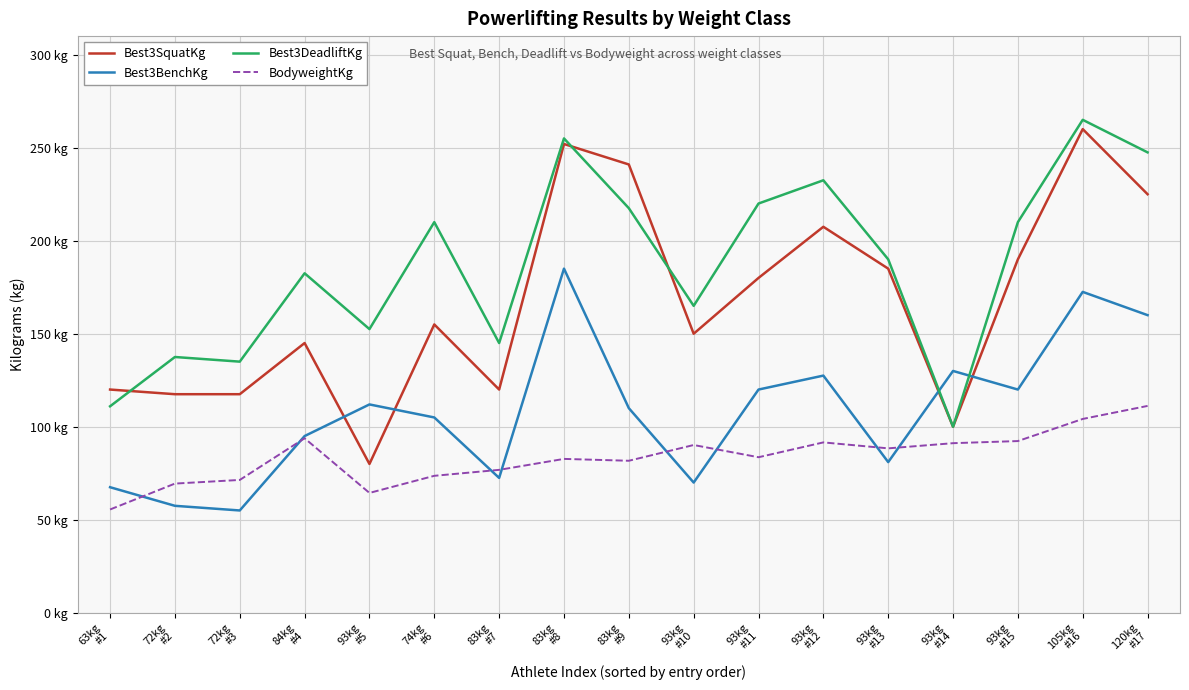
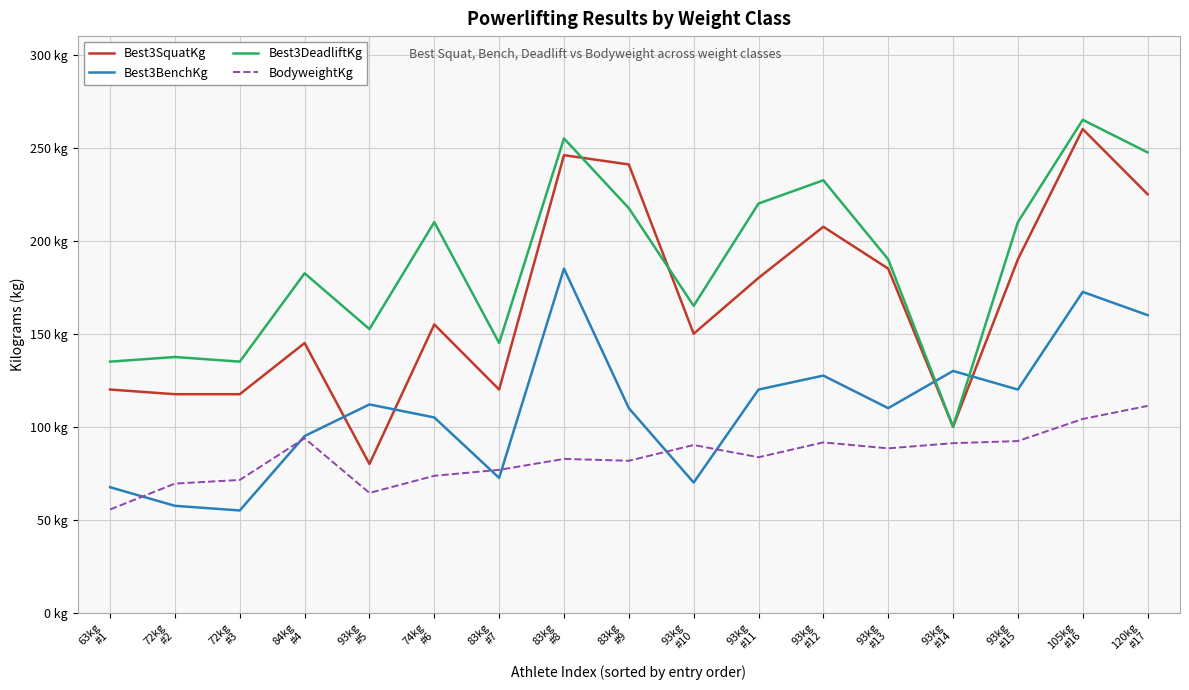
  {
    "Best3SquatKg": {
      "63kg #1": "120 kg",
      "72kg #2": "118 kg",
      "72kg #3": "118 kg",
      "84kg #4": "145 kg",
      "93kg #5": "80 kg",
      "74kg #6": "155 kg",
      "83kg #7": "120 kg",
-     "83kg #8": "252 kg",
+     "83kg #8": "246 kg",
      "83kg #9": "241 kg",
      "93kg #10": "150 kg",
      "93kg #11": "180 kg",
      "93kg #12": "208 kg",
      "93kg #13": "185 kg",
      "93kg #15": "190 kg",
      "105kg #16": "260 kg",
      "120kg #17": "225 kg"
    },
    "Best3BenchKg": {
      "63kg #1": "68 kg",
      "72kg #2": "58 kg",
      "72kg #3": "55 kg",
      "93kg #5": "112 kg",
      "74kg #6": "105 kg",
      "83kg #7": "73 kg",
      "83kg #8": "185 kg",
      "83kg #9": "110 kg",
      "93kg #10": "70 kg",
      "93kg #11": "120 kg",
      "93kg #12": "128 kg",
-     "93kg #13": "81 kg",
+     "93kg #13": "110 kg",
      "93kg #14": "130 kg",
      "93kg #15": "120 kg",
      "105kg #16": "173 kg",
      "120kg #17": "160 kg"
    },
    "Best3DeadliftKg": {
-     "63kg #1": "111 kg",
+     "63kg #1": "135 kg",
      "72kg #2": "138 kg",
      "72kg #3": "135 kg",
      "84kg #4": "183 kg",
      "93kg #5": "153 kg",
      "74kg #6": "210 kg",
      "83kg #7": "145 kg",
      "83kg #8": "255 kg",
      "83kg #9": "218 kg",
      "93kg #10": "165 kg",
      "93kg #11": "220 kg",
      "93kg #12": "233 kg",
      "93kg #13": "190 kg",
      "93kg #15": "210 kg",
      "105kg #16": "265 kg",
      "120kg #17": "248 kg"
    },
    "BodyweightKg": {
      "63kg #1": "56 kg",
      "72kg #2": "69 kg",
      "72kg #3": "71 kg",
      "93kg #5": "64 kg",
      "74kg #6": "74 kg",
      "83kg #7": "77 kg",
      "83kg #8": "83 kg",
      "83kg #9": "82 kg",
      "93kg #10": "90 kg",
      "93kg #11": "84 kg",
      "93kg #12": "92 kg",
      "93kg #13": "88 kg",
      "93kg #14": "91 kg",
      "93kg #15": "92 kg",
      "105kg #16": "104 kg",
      "120kg #17": "111 kg"
    }
  }
